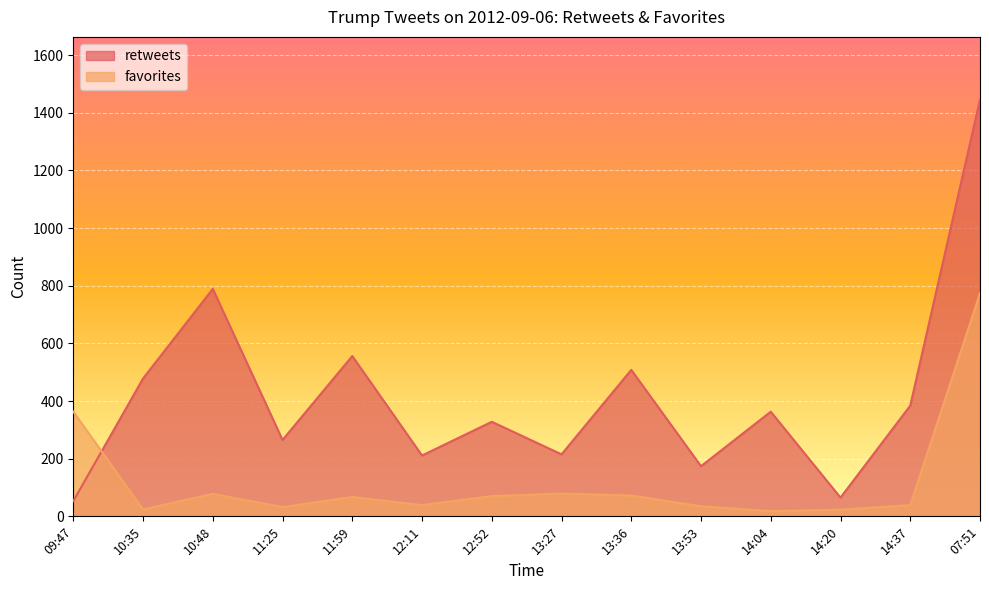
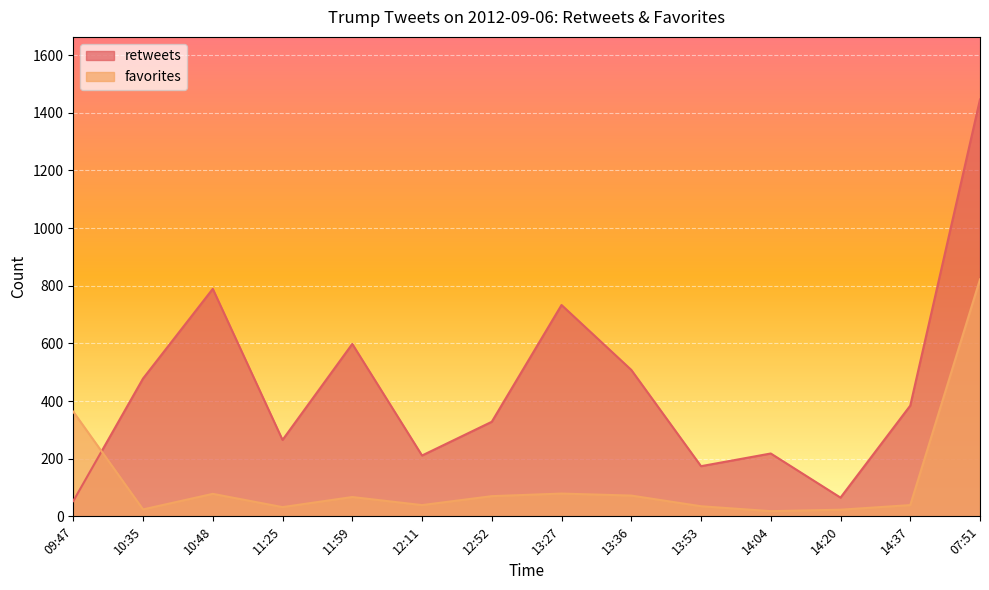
  {
    "retweets": {
      "09:47": 50,
      "10:35": 480,
      "10:48": 790,
      "11:25": 270,
-     "11:59": 560,
+     "11:59": 600,
      "12:11": 210,
      "12:52": 330,
-     "13:27": 220,
+     "13:27": 730,
      "13:36": 510,
      "13:53": 170,
-     "14:04": 360,
+     "14:04": 220,
      "14:20": 70,
      "14:37": 380,
      "07:51": 1450
    },
    "favorites": {
      "09:47": 360,
      "10:35": 20,
      "10:48": 80,
      "11:25": 30,
      "11:59": 70,
      "12:11": 40,
      "12:52": 70,
      "13:27": 80,
      "13:36": 70,
      "13:53": 40,
      "14:04": 20,
      "14:20": 20,
      "14:37": 40,
-     "07:51": 770
+     "07:51": 820
    }
  }
